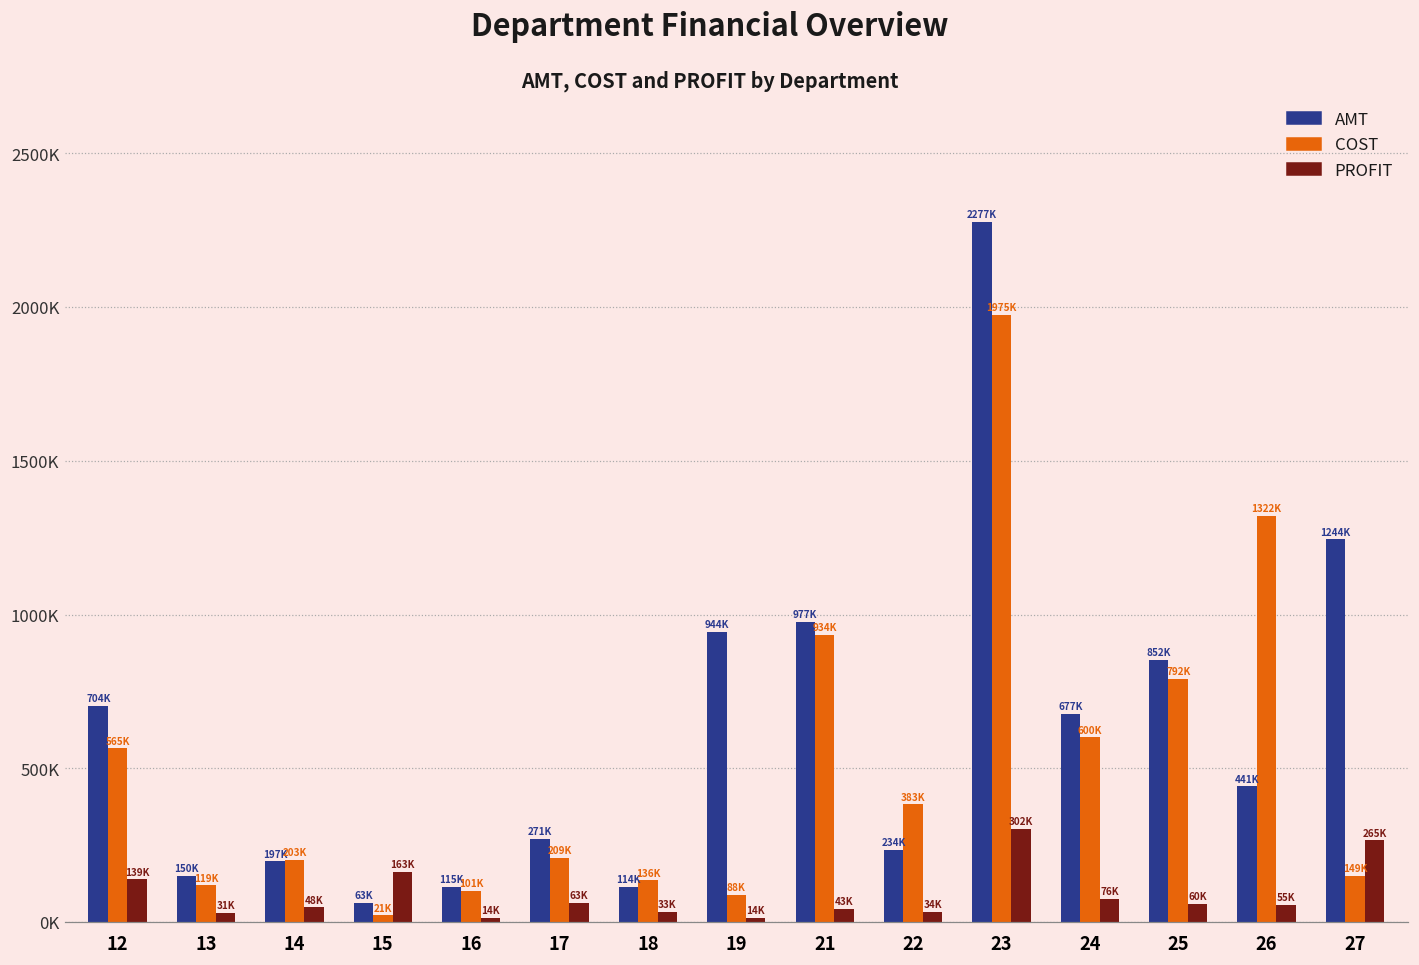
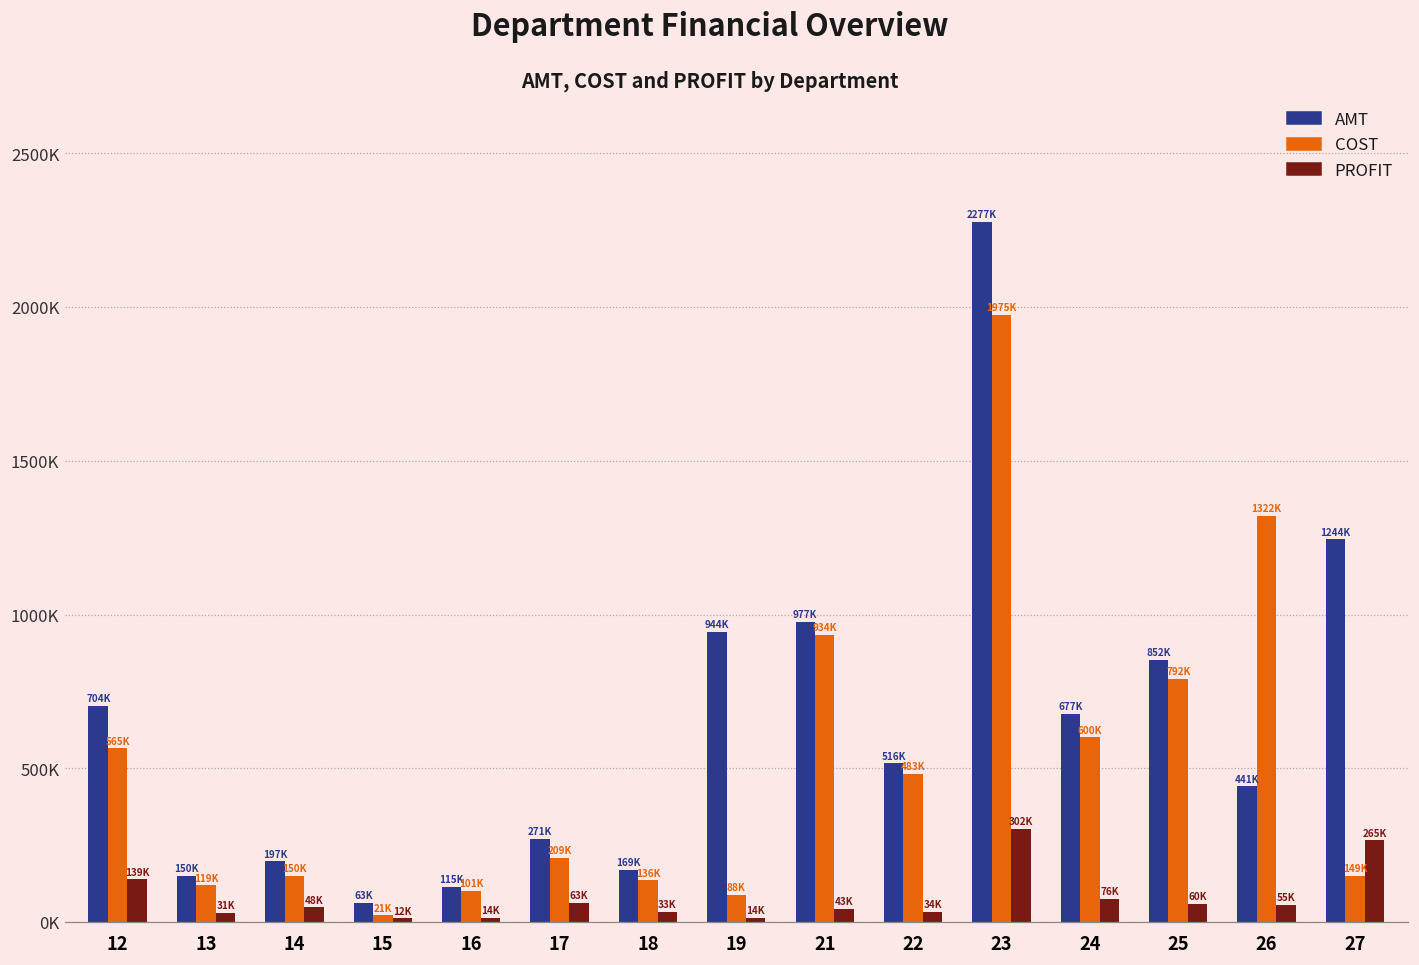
  {
    "AMT": {
      "12": "704K",
      "13": "150K",
      "15": "63K",
      "16": "115K",
      "17": "271K",
-     "18": "114K",
+     "18": "169K",
      "19": "944K",
      "21": "977K",
-     "22": "234K",
+     "22": "516K",
      "23": "2277K",
      "24": "677K",
      "25": "852K",
      "26": "441K",
      "27": "1244K"
    },
    "COST": {
      "12": "565K",
      "13": "119K",
-     "14": "203K",
+     "14": "150K",
      "15": "21K",
      "16": "101K",
      "17": "209K",
      "18": "136K",
      "19": "88K",
      "21": "934K",
-     "22": "383K",
+     "22": "483K",
      "23": "1975K",
      "24": "600K",
      "25": "792K",
      "26": "1322K",
      "27": "149K"
    },
    "PROFIT": {
      "12": "139K",
      "13": "31K",
      "14": "48K",
-     "15": "163K",
+     "15": "12K",
      "16": "14K",
      "17": "63K",
      "18": "33K",
      "19": "14K",
      "21": "43K",
      "22": "34K",
      "23": "302K",
      "24": "76K",
      "25": "60K",
      "26": "55K",
      "27": "265K"
    }
  }
